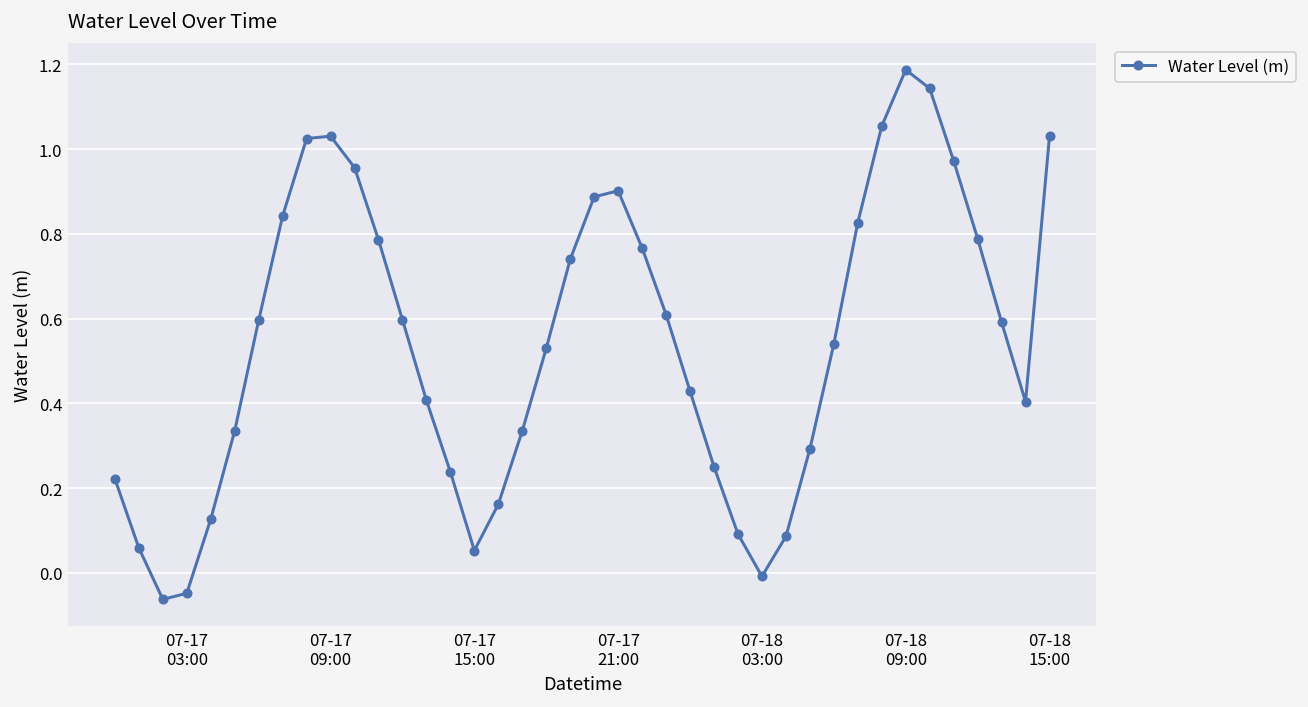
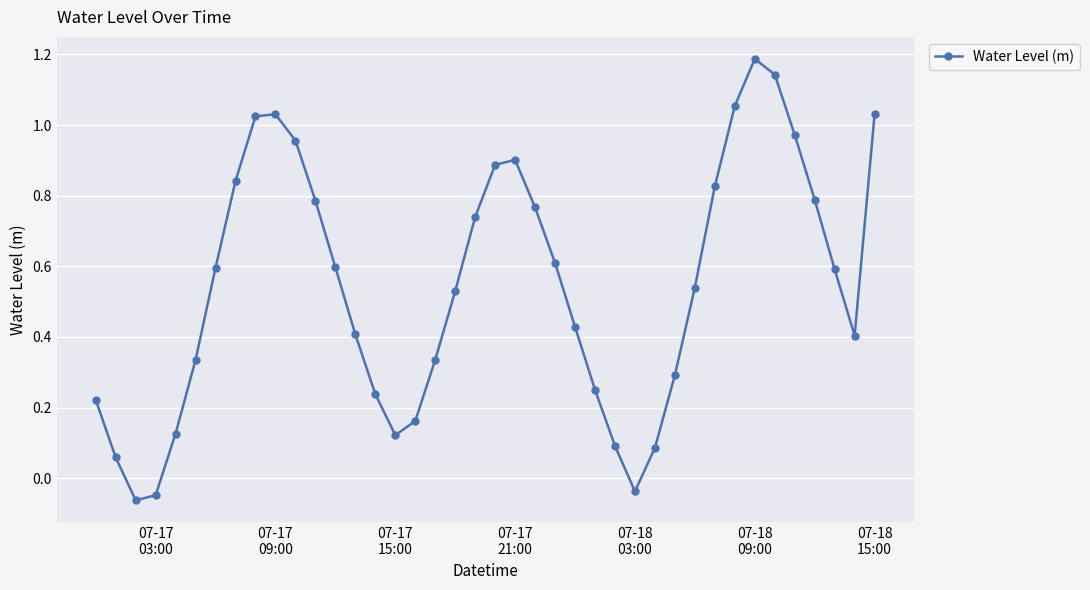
  {
    "07-17 03:00": -0.05,
    "07-17 09:00": 1.03,
-   "07-17 15:00": 0.05,
+   "07-17 15:00": 0.12,
    "07-17 21:00": 0.90,
-   "07-18 03:00": -0.01,
+   "07-18 03:00": -0.04,
    "07-18 09:00": 1.19,
    "07-18 15:00": 1.03
  }
